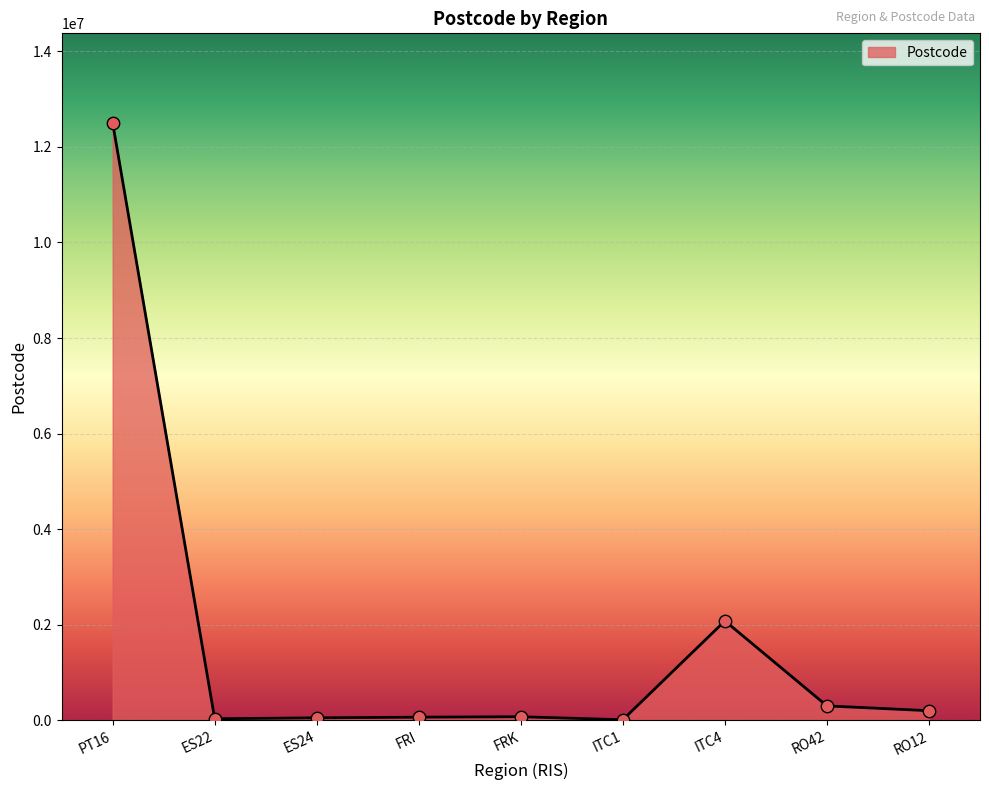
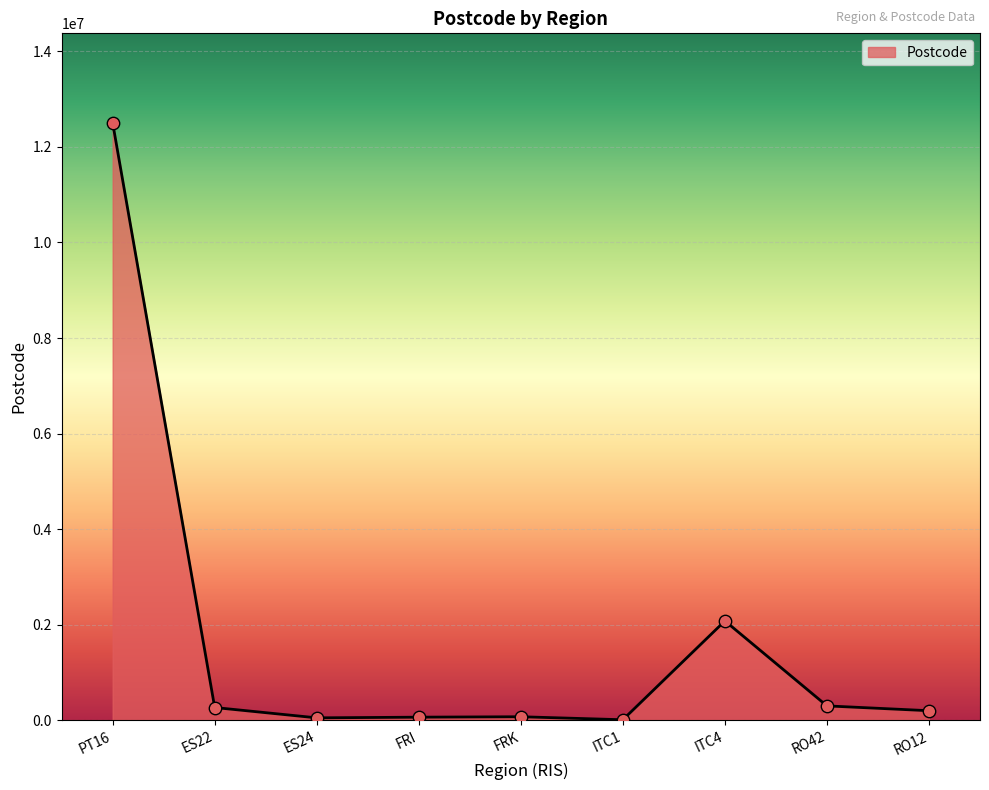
  {
    "PT16": 12500000,
-   "ES22": 0,
+   "ES22": 300000,
    "ES24": 100000,
    "FRI": 100000,
    "FRK": 100000,
    "ITC1": 0,
    "ITC4": 2100000,
    "RO42": 300000,
    "RO12": 200000
  }
